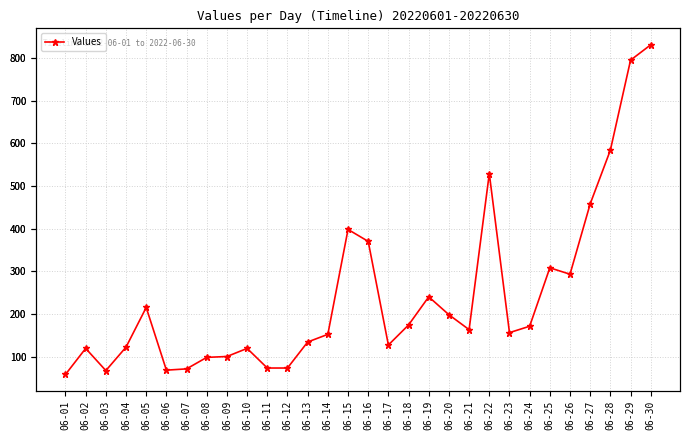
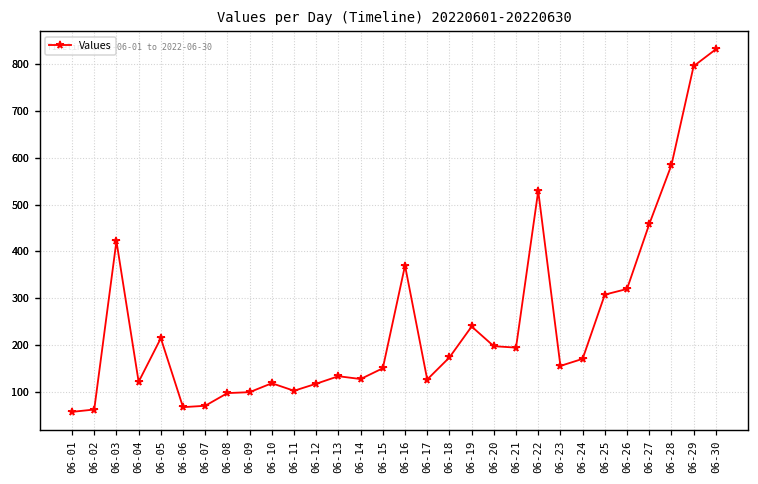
  {
    "06-01": 60,
-   "06-02": 120,
-   "06-03": 70,
+   "06-02": 60,
+   "06-03": 420,
    "06-04": 120,
    "06-05": 220,
    "06-06": 70,
    "06-07": 70,
    "06-08": 100,
    "06-09": 100,
    "06-10": 120,
-   "06-11": 70,
-   "06-12": 70,
+   "06-11": 100,
+   "06-12": 120,
    "06-13": 130,
-   "06-14": 150,
-   "06-15": 400,
+   "06-14": 130,
+   "06-15": 150,
    "06-16": 370,
    "06-17": 130,
    "06-18": 170,
    "06-19": 240,
    "06-20": 200,
-   "06-21": 160,
+   "06-21": 200,
    "06-22": 530,
    "06-23": 160,
    "06-24": 170,
    "06-25": 310,
-   "06-26": 290,
+   "06-26": 320,
    "06-27": 460,
    "06-28": 580,
    "06-29": 800,
    "06-30": 830
  }
